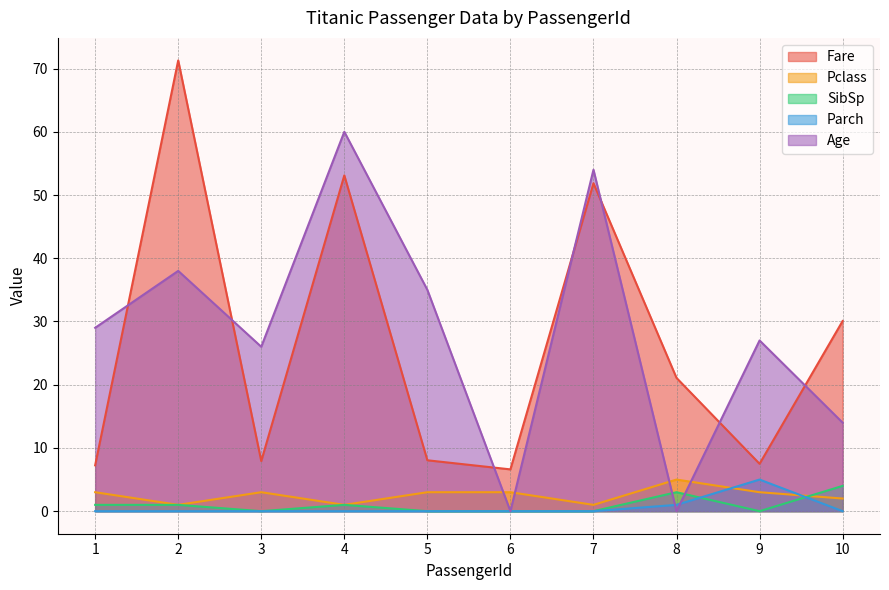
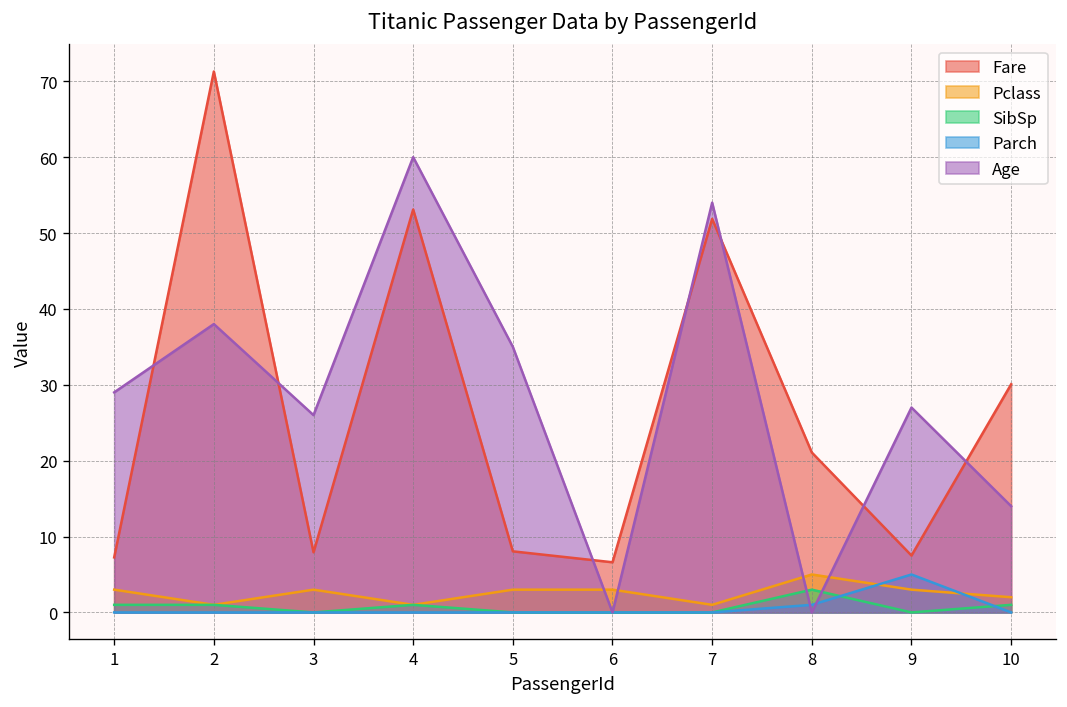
  {
    "Fare": {
      "1": 7,
      "2": 71,
      "3": 8,
      "4": 53,
      "5": 8,
      "6": 7,
      "7": 52,
      "8": 21,
      "9": 7,
      "10": 30
    },
    "Pclass": {
      "1": 3,
      "3": 3,
      "5": 3,
      "6": 3,
      "7": 1,
      "8": 5,
      "9": 3,
      "10": 2
    },
    "SibSp": {
      "1": 1,
      "8": 3,
      "9": 0,
-     "10": 4
+     "10": 1
    },
    "Parch": {
      "1": 0,
      "2": 0,
      "4": 0,
      "8": 1,
      "9": 5,
      "10": 0
    },
    "Age": {
      "1": 29,
      "2": 38,
      "3": 26,
      "4": 60,
      "5": 35,
      "7": 54,
      "8": 0,
      "9": 27,
      "10": 14
    }
  }
